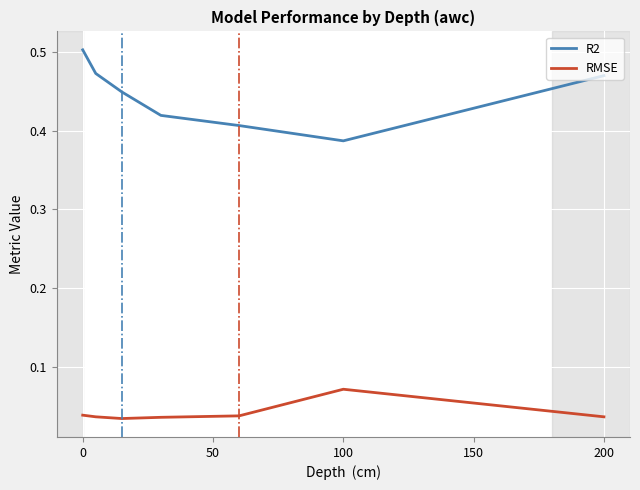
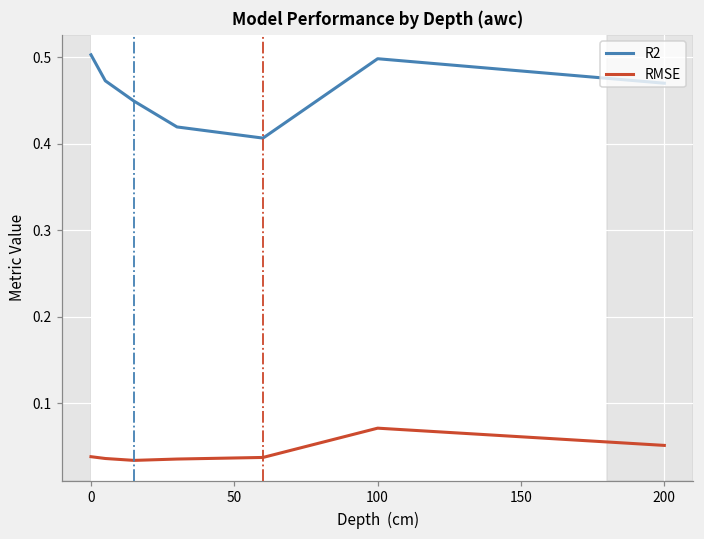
  {
    "R2": {
      "0": 0.50,
-     "100": 0.39
+     "100": 0.50
    },
    "RMSE": {
      "0": 0.04,
      "100": 0.07,
-     "200": 0.04
+     "200": 0.05
    }
  }
